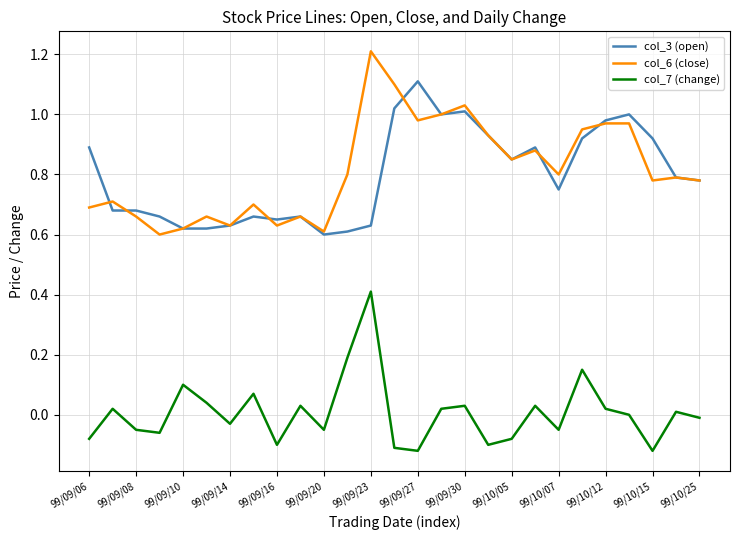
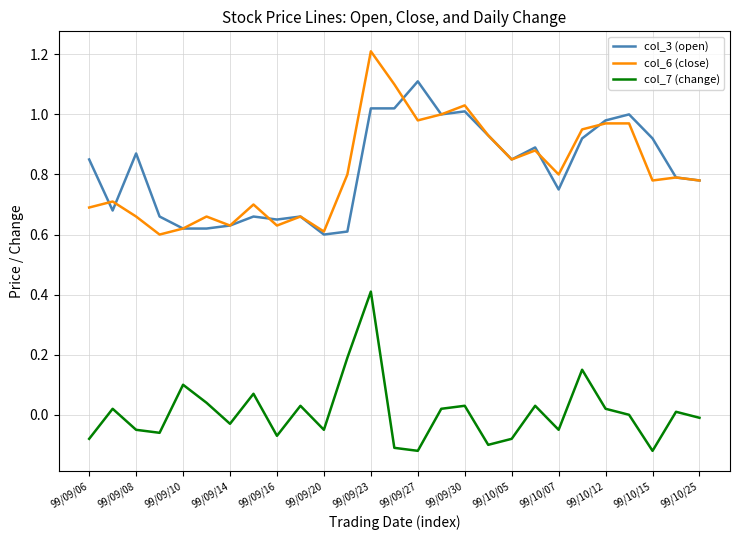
  {
    "col_3 (open)": {
-     "99/09/06": 0.89,
-     "99/09/08": 0.68,
+     "99/09/06": 0.85,
+     "99/09/08": 0.87,
      "99/09/16": 0.65,
      "99/09/20": 0.60,
-     "99/09/23": 0.63,
+     "99/09/23": 1.02,
      "99/09/27": 1.11,
      "99/09/30": 1.01,
      "99/10/07": 0.75,
      "99/10/12": 0.98,
      "99/10/15": 0.92
    },
    "col_6 (close)": {
      "99/09/06": 0.69,
      "99/09/08": 0.66,
      "99/09/16": 0.63,
      "99/09/20": 0.61,
      "99/09/23": 1.21,
      "99/09/27": 0.98,
      "99/09/30": 1.03,
      "99/10/07": 0.80,
      "99/10/12": 0.97,
      "99/10/15": 0.78
    },
    "col_7 (change)": {
      "99/09/06": -0.08,
      "99/09/08": -0.05,
      "99/09/10": 0.10,
      "99/09/14": -0.03,
-     "99/09/16": -0.10,
+     "99/09/16": -0.07,
      "99/09/20": -0.05,
      "99/09/23": 0.41,
      "99/09/27": -0.12,
      "99/09/30": 0.03,
      "99/10/05": -0.08,
      "99/10/07": -0.05,
      "99/10/12": 0.02,
      "99/10/15": -0.12,
      "99/10/25": -0.01
    }
  }
